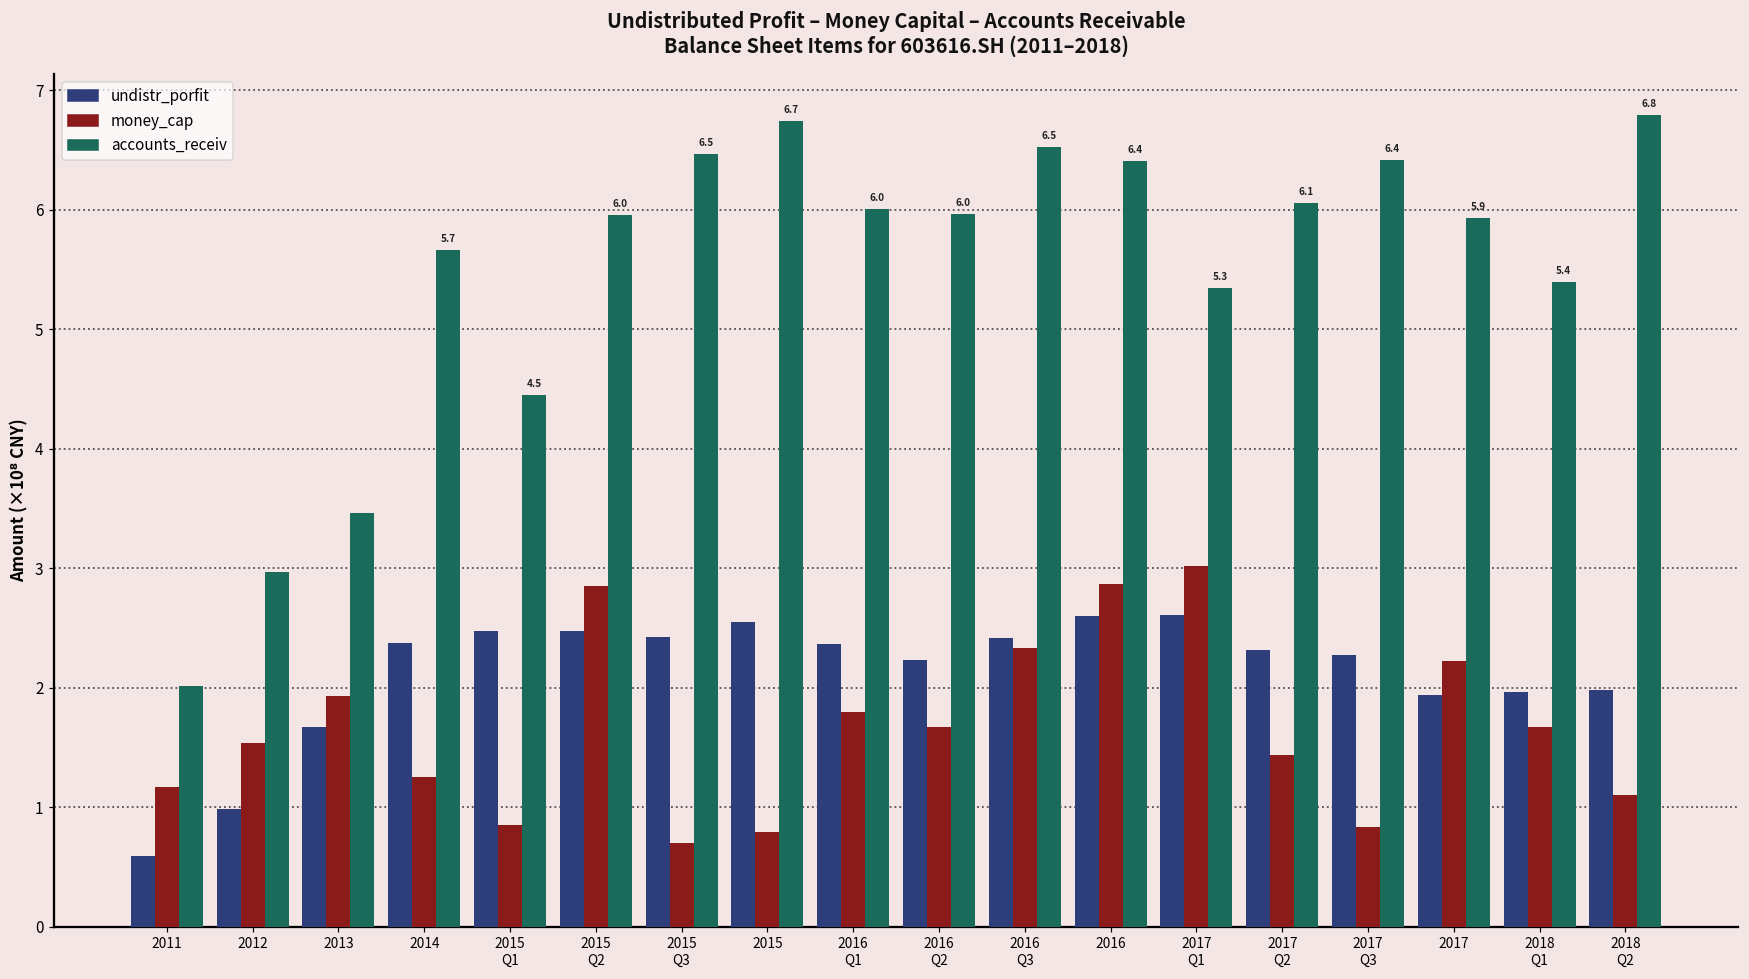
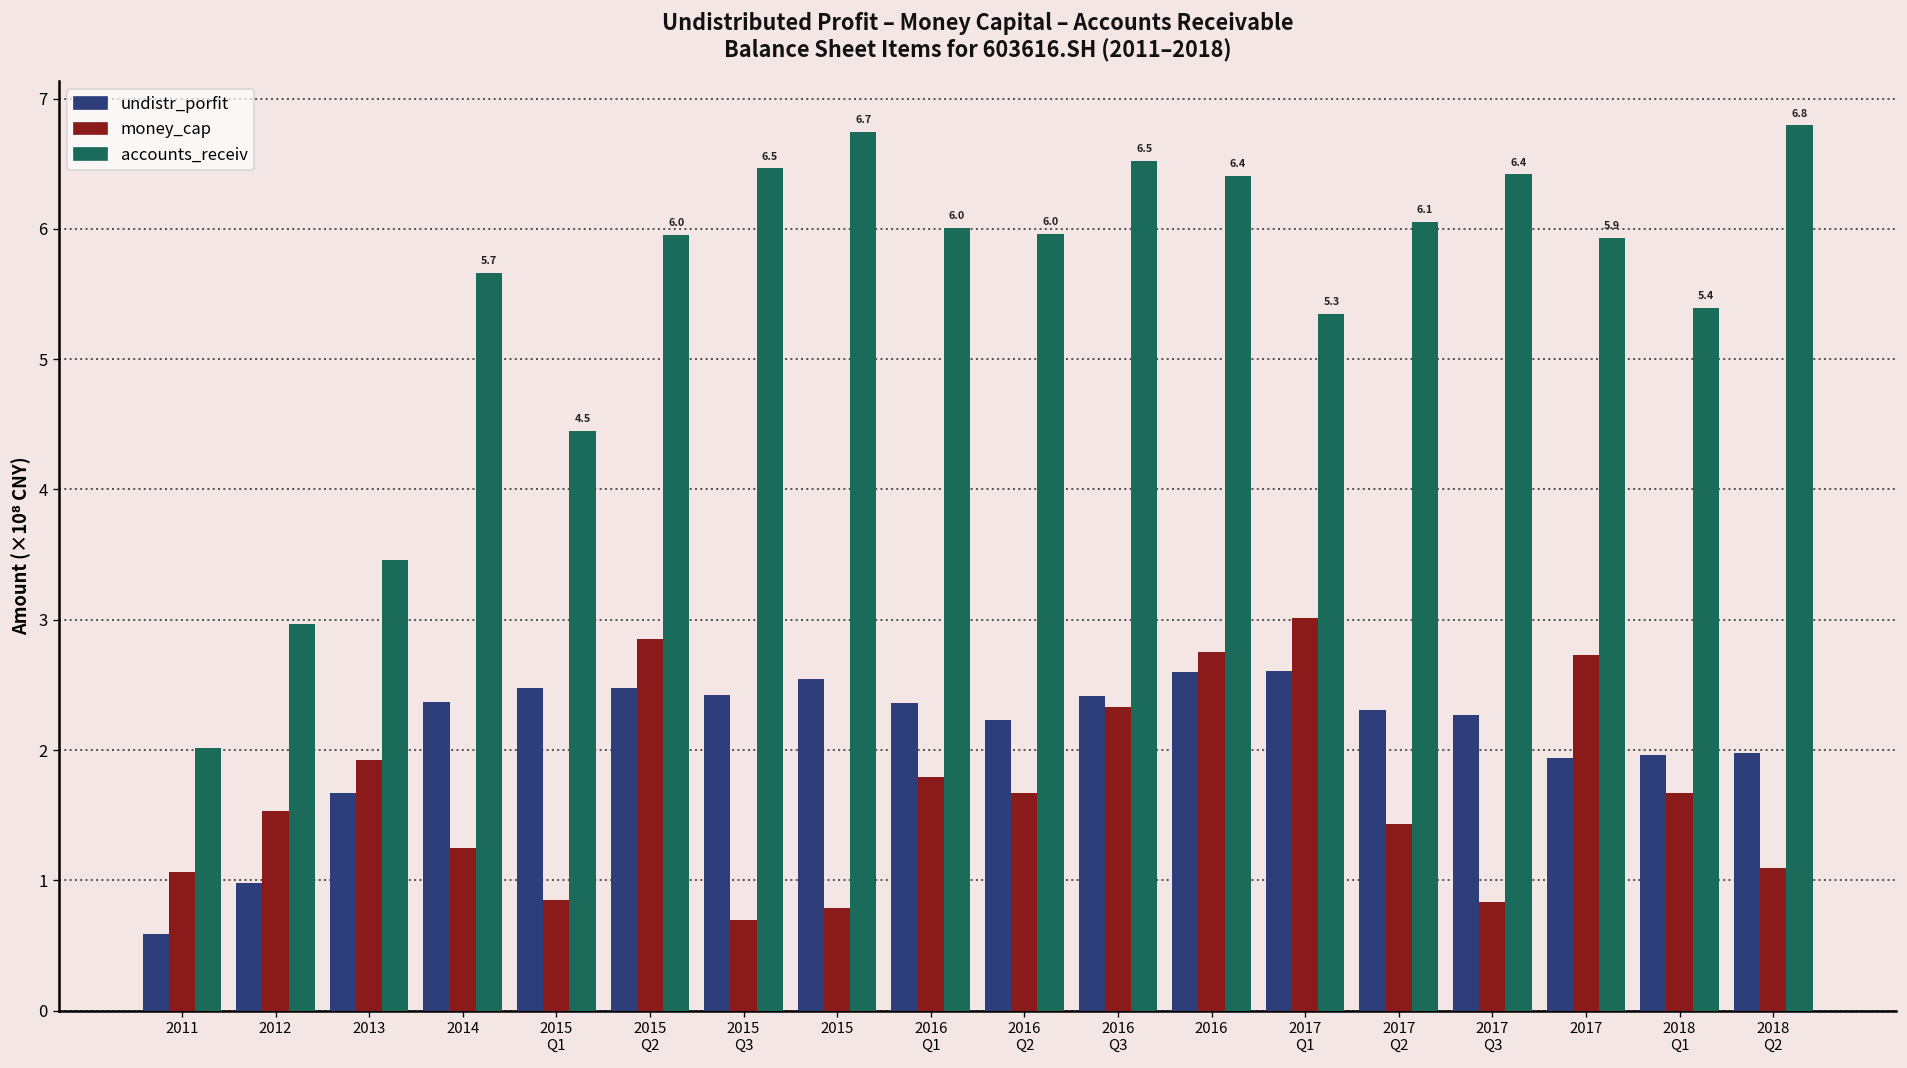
  {
    "money_cap": {
-     "2011": 1.16,
+     "2011": 1.07,
      "2012": 1.53,
      "2013": 1.93,
      "2014": 1.25,
      "2015 Q1": 0.85,
      "2015 Q2": 2.85,
      "2015 Q3": 0.70,
      "2015": 0.79,
      "2016 Q1": 1.79,
      "2016 Q2": 1.67,
      "2016 Q3": 2.33,
-     "2016": 2.87,
+     "2016": 2.75,
      "2017 Q1": 3.01,
      "2017 Q2": 1.44,
      "2017 Q3": 0.84,
-     "2017": 2.22,
+     "2017": 2.73,
      "2018 Q1": 1.67,
      "2018 Q2": 1.10
    }
  }
